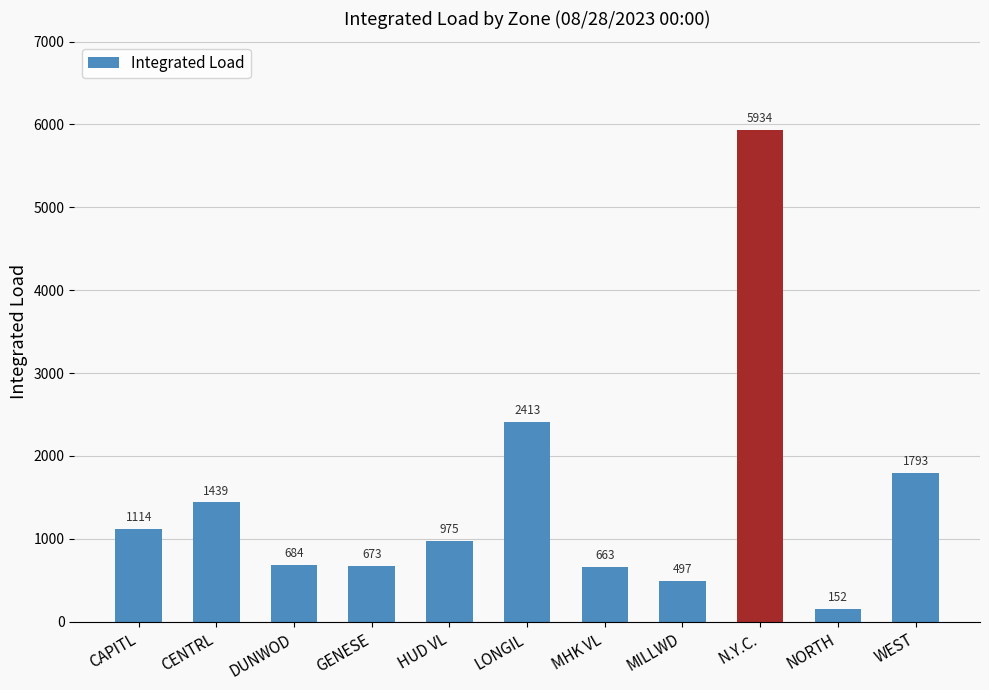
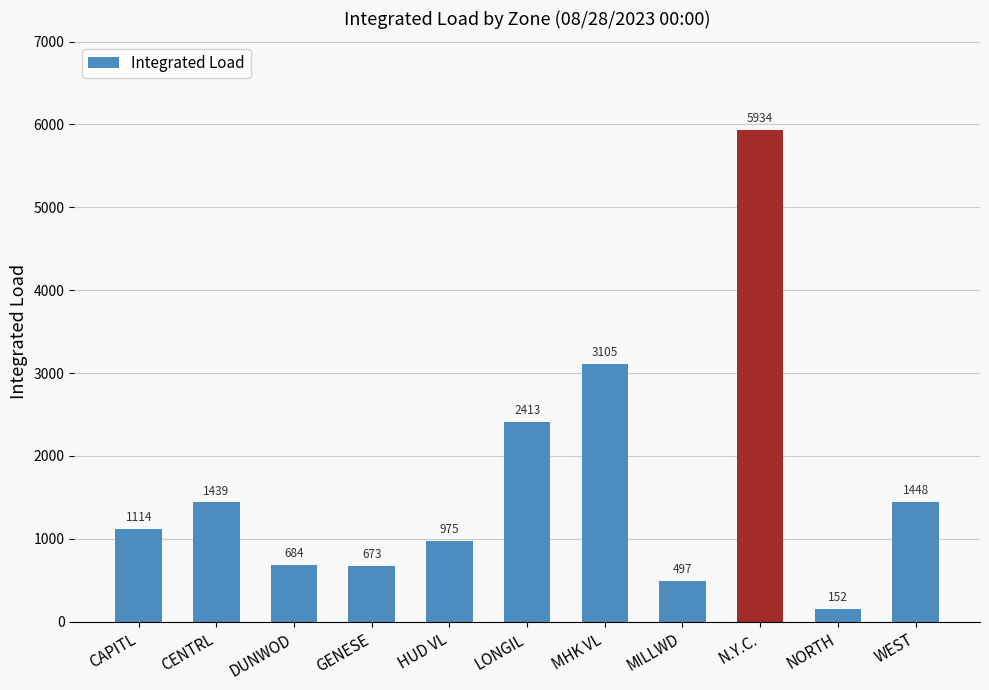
  {
    "CAPITL": 1114,
    "CENTRL": 1439,
    "DUNWOD": 684,
    "GENESE": 673,
    "HUD VL": 975,
    "LONGIL": 2413,
-   "MHK VL": 663,
+   "MHK VL": 3105,
    "MILLWD": 497,
    "N.Y.C.": 5934,
    "NORTH": 152,
-   "WEST": 1793
+   "WEST": 1448
  }
